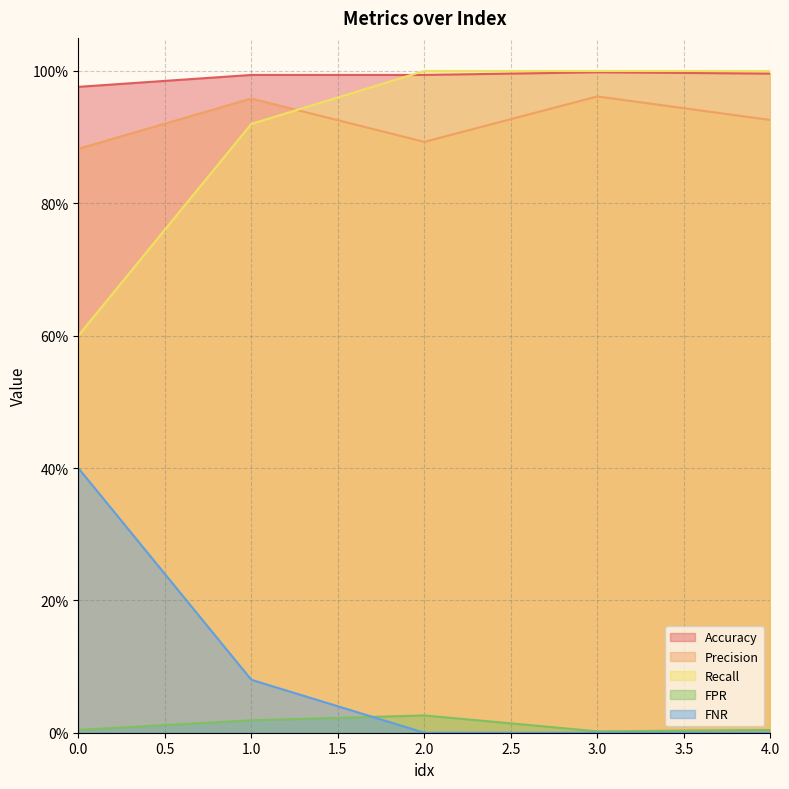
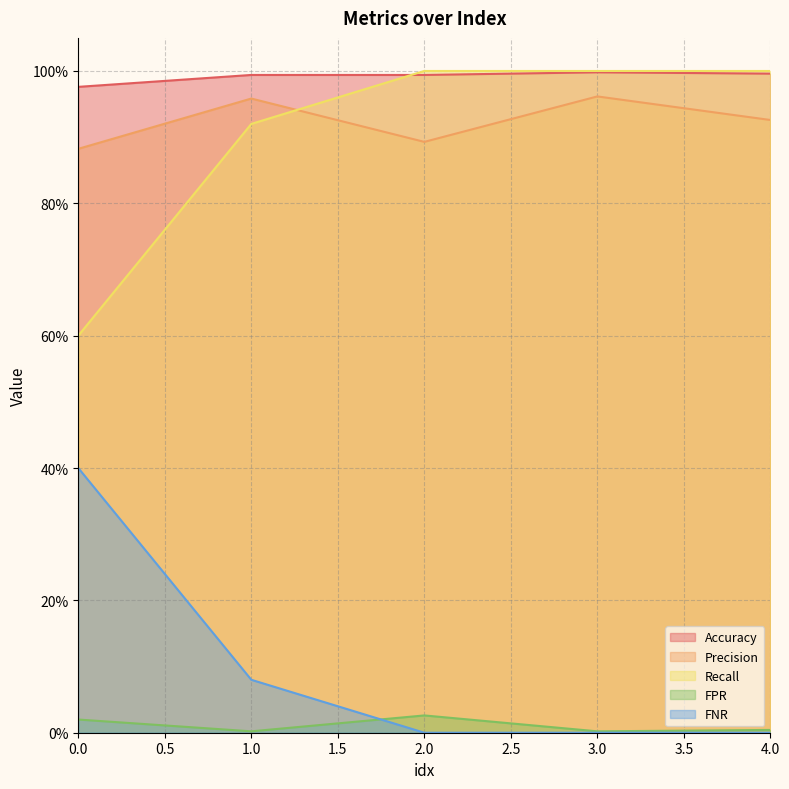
  {
    "FPR": {
-     "0.0": "0%",
-     "1.0": "2%",
+     "0.0": "2%",
+     "1.0": "0%",
      "2.0": "3%",
      "4.0": "0%"
    },
    "FNR": {
      "0.0": "40%",
      "1.0": "8%",
      "2.0": "0%",
      "4.0": "0%"
    }
  }
